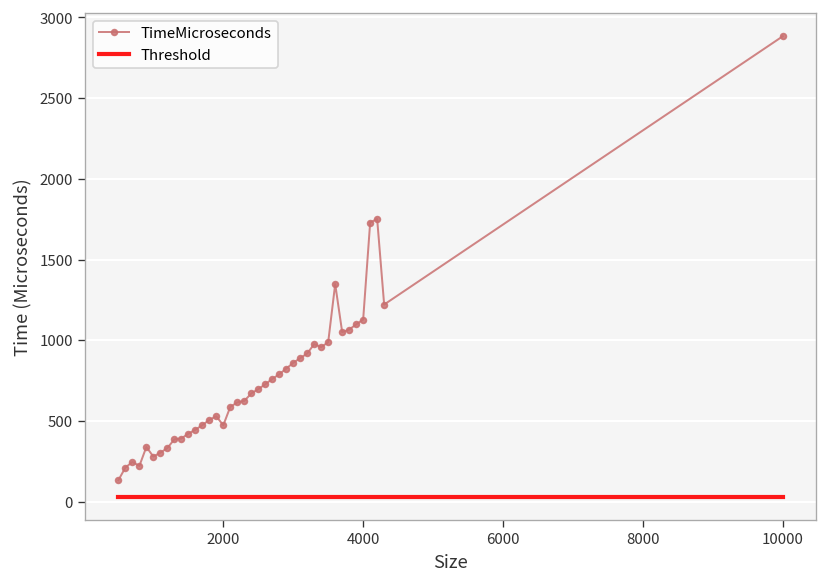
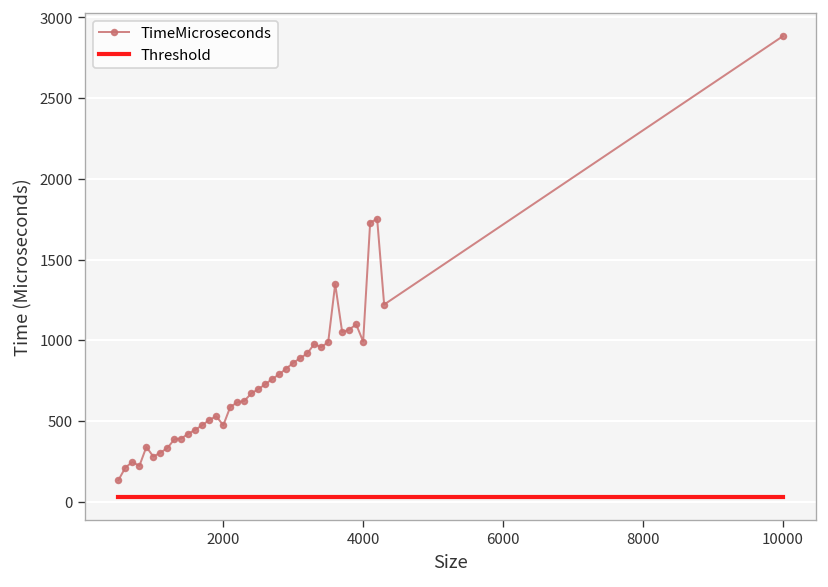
  {
    "TimeMicroseconds": {
      "2000": 470,
-     "4000": 1130,
+     "4000": 990,
      "10000": 2880
    },
    "Threshold": {
      "2000": 30,
      "4000": 30,
      "10000": 30
    }
  }
